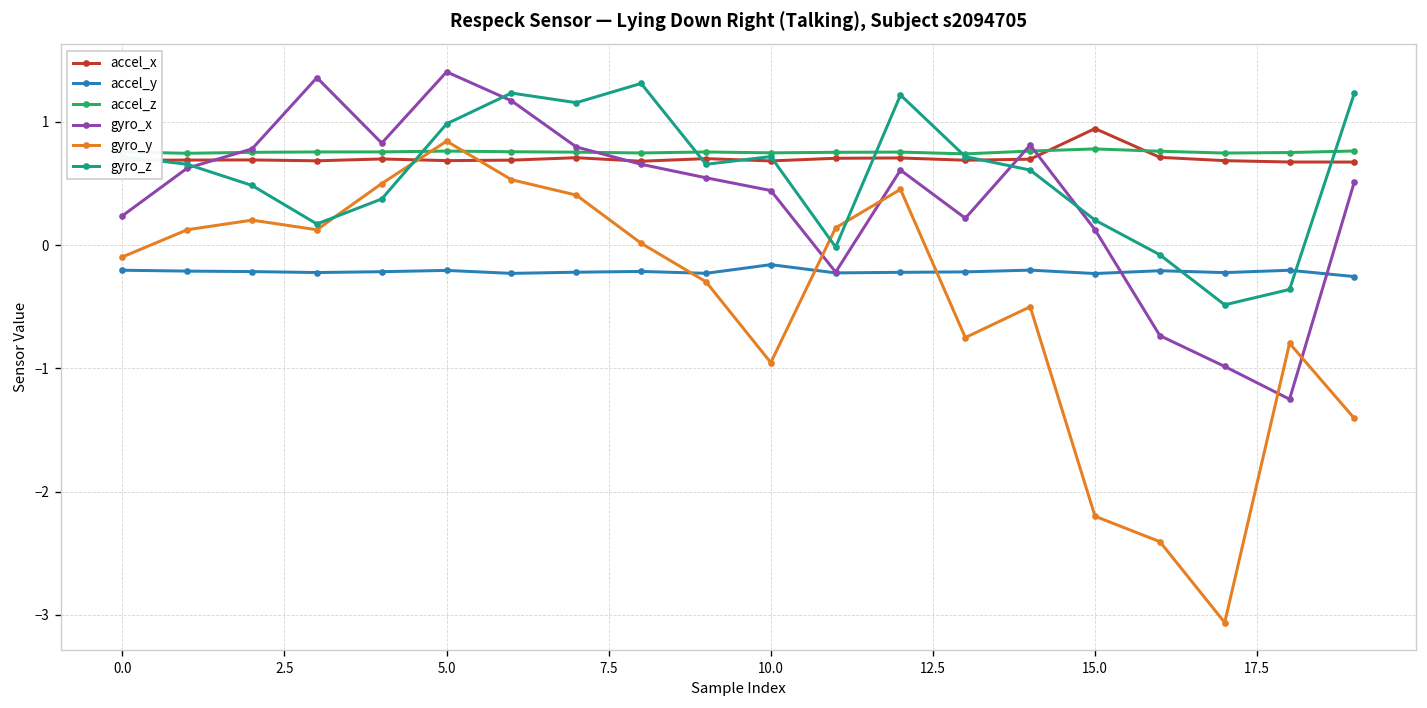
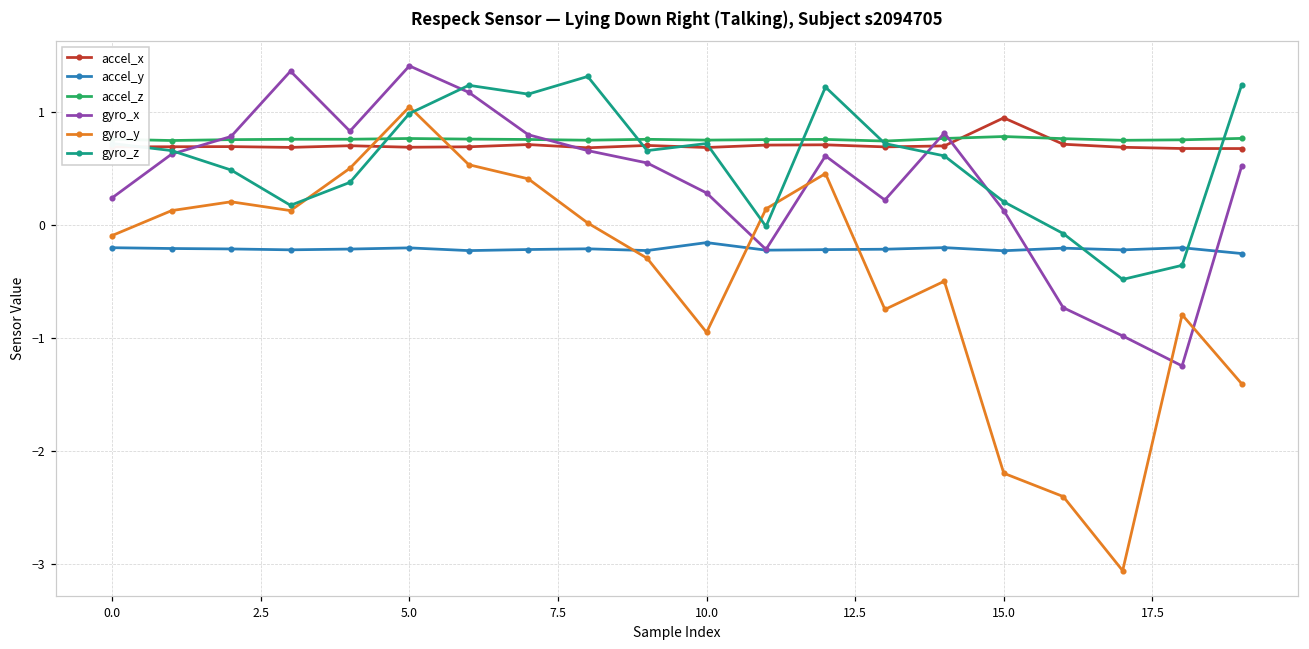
  {
    "accel_x": {
      "5.0": 0.69,
      "10.0": 0.68,
      "15.0": 0.95
    },
    "accel_y": {
      "0.0": -0.20,
      "5.0": -0.20,
      "10.0": -0.16,
      "15.0": -0.23
    },
    "gyro_x": {
      "0.0": 0.24,
      "5.0": 1.41,
-     "10.0": 0.44,
+     "10.0": 0.28,
      "15.0": 0.13
    },
    "gyro_y": {
      "0.0": -0.10,
-     "5.0": 0.84,
+     "5.0": 1.04,
      "10.0": -0.95,
      "15.0": -2.20
    }
  }
